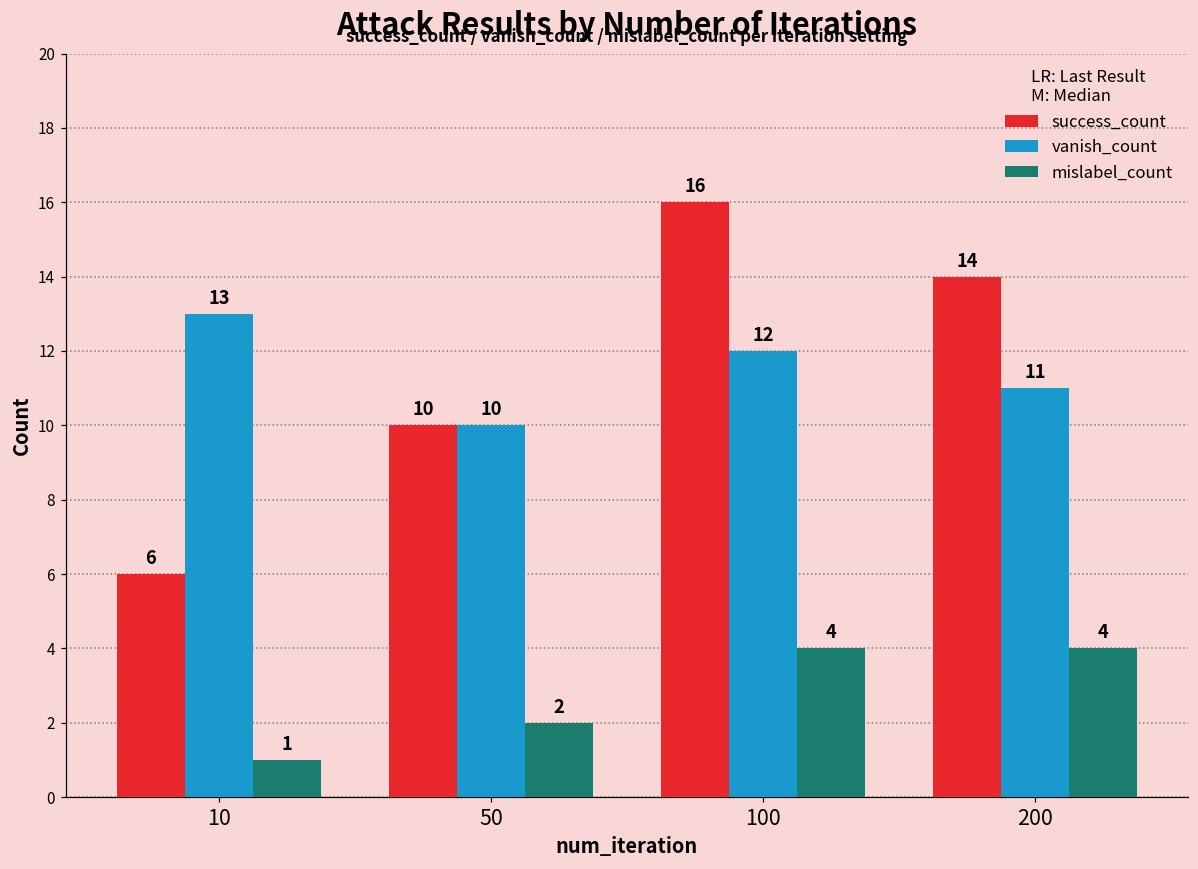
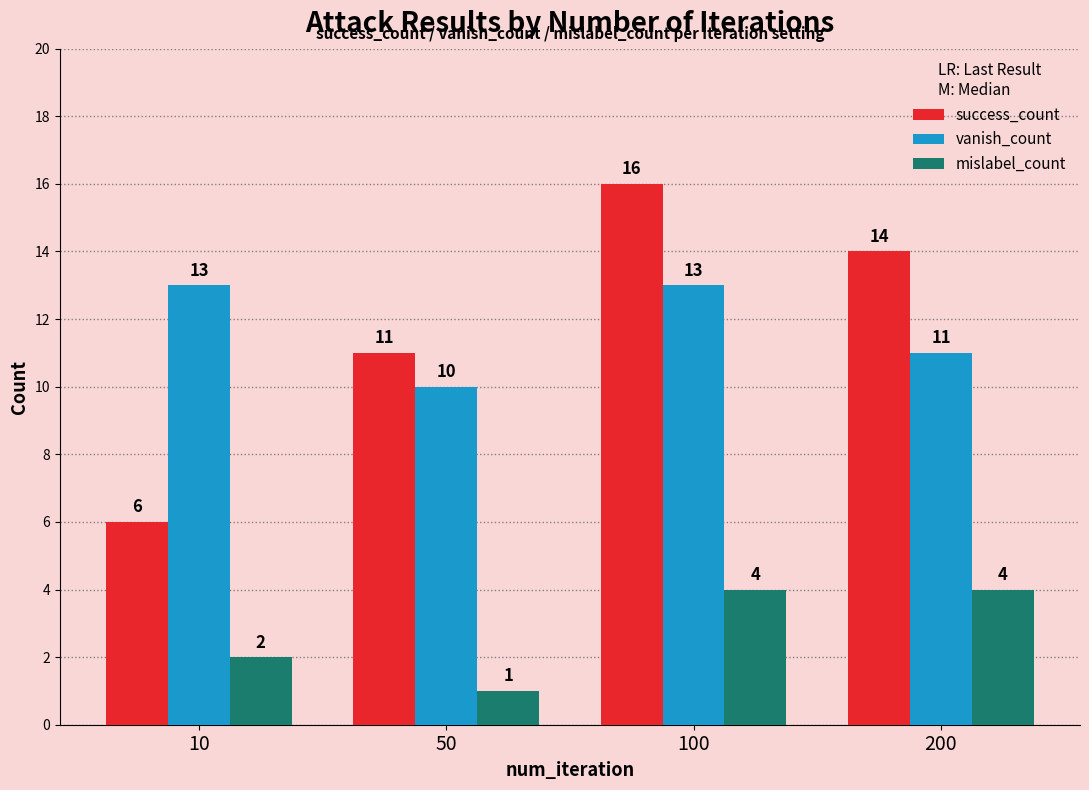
  {
    "success_count": {
      "10": 6,
-     "50": 10,
+     "50": 11,
      "100": 16,
      "200": 14
    },
    "vanish_count": {
      "10": 13,
      "50": 10,
-     "100": 12,
+     "100": 13,
      "200": 11
    },
    "mislabel_count": {
-     "10": 1,
-     "50": 2,
+     "10": 2,
+     "50": 1,
      "100": 4,
      "200": 4
    }
  }
